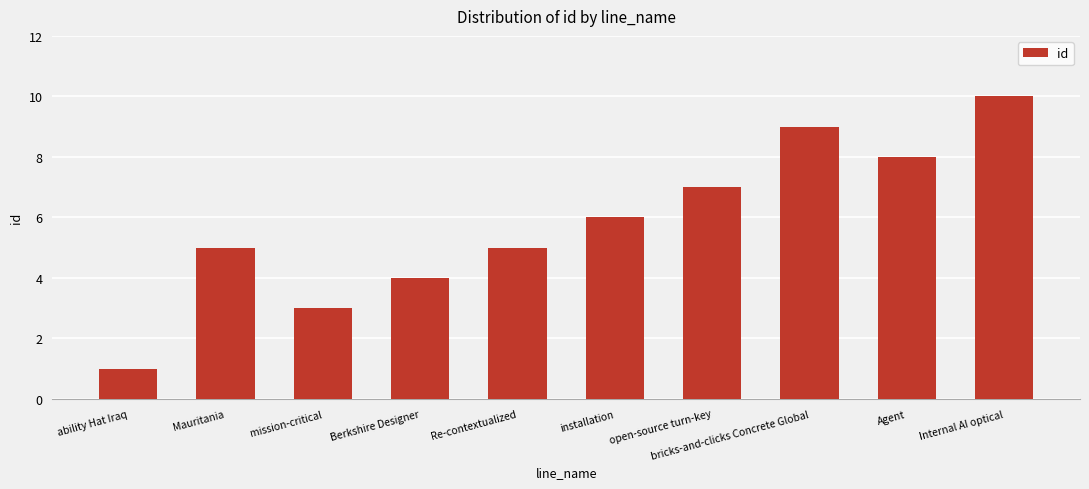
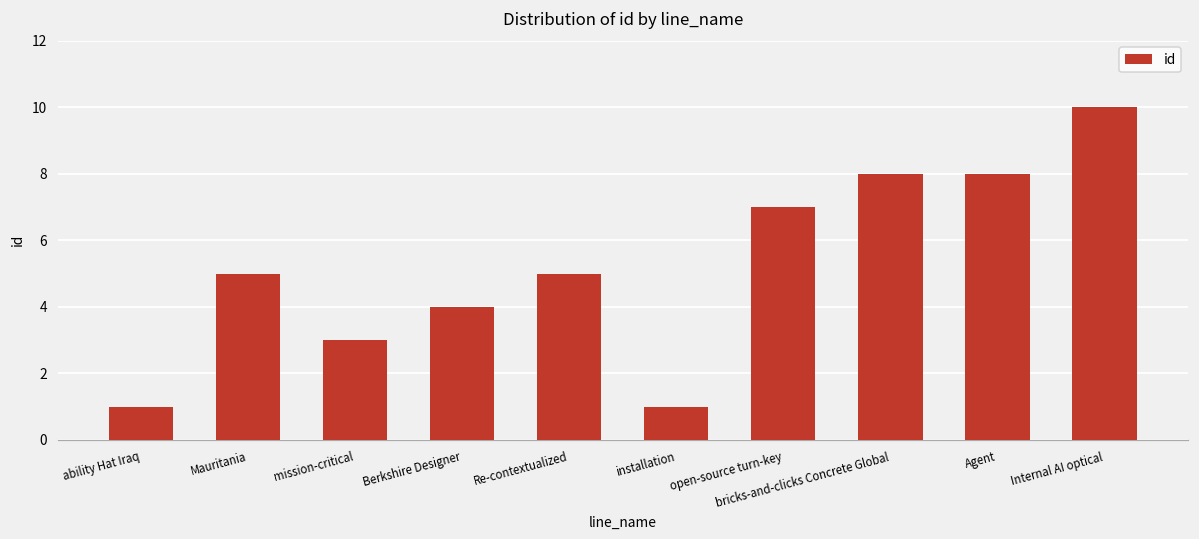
  {
    "ability Hat Iraq": 1,
    "Mauritania": 5,
    "mission-critical": 3,
    "Berkshire Designer": 4,
    "Re-contextualized": 5,
-   "installation": 6,
+   "installation": 1,
    "open-source turn-key": 7,
-   "bricks-and-clicks Concrete Global": 9,
+   "bricks-and-clicks Concrete Global": 8,
    "Agent": 8,
    "Internal AI optical": 10
  }
